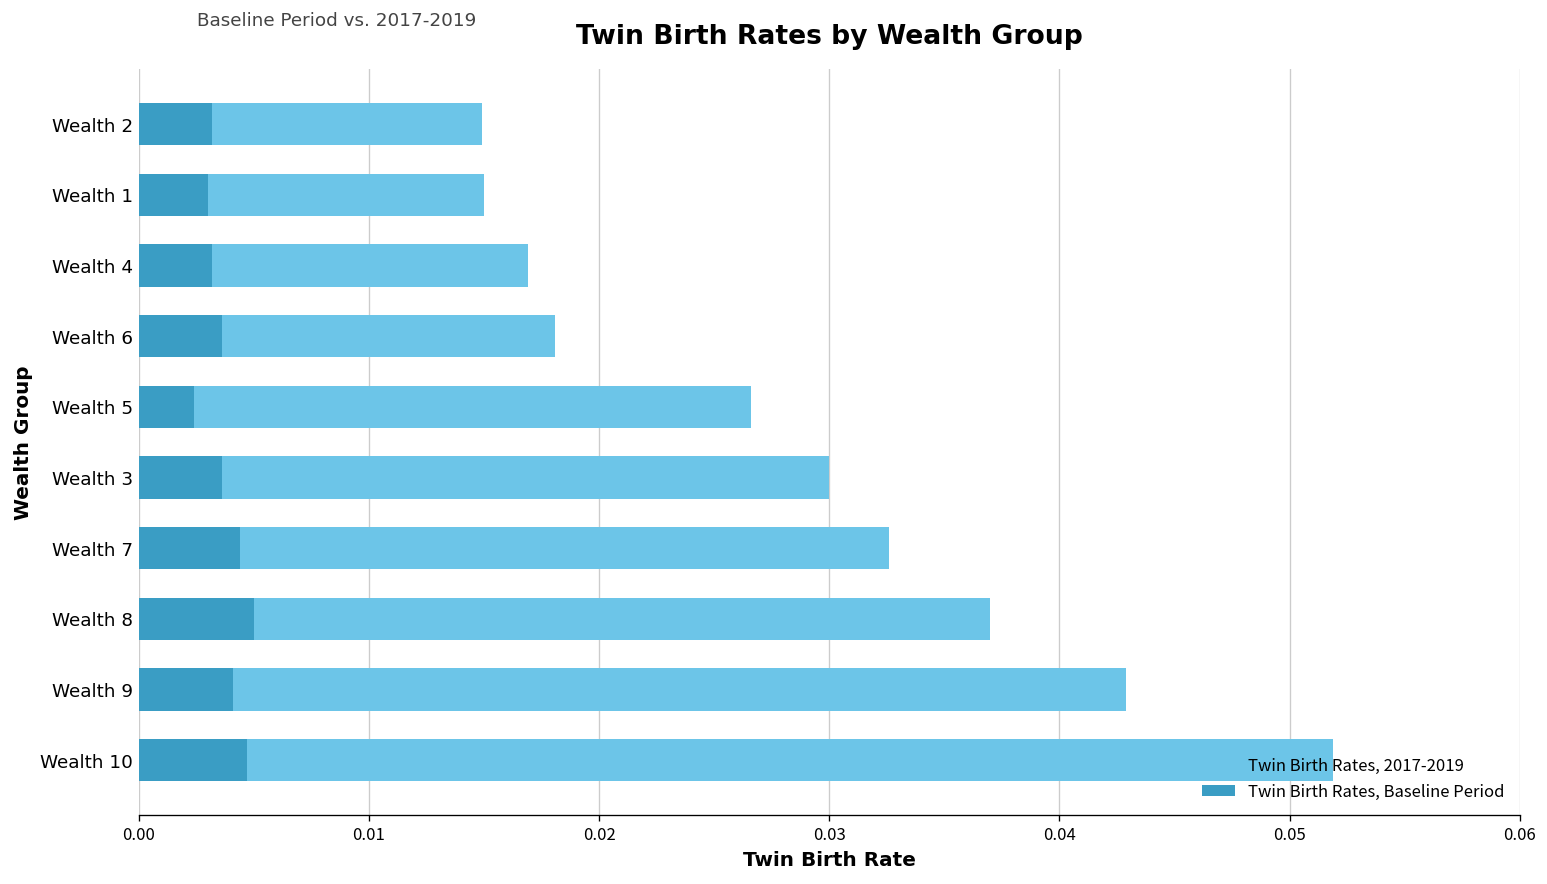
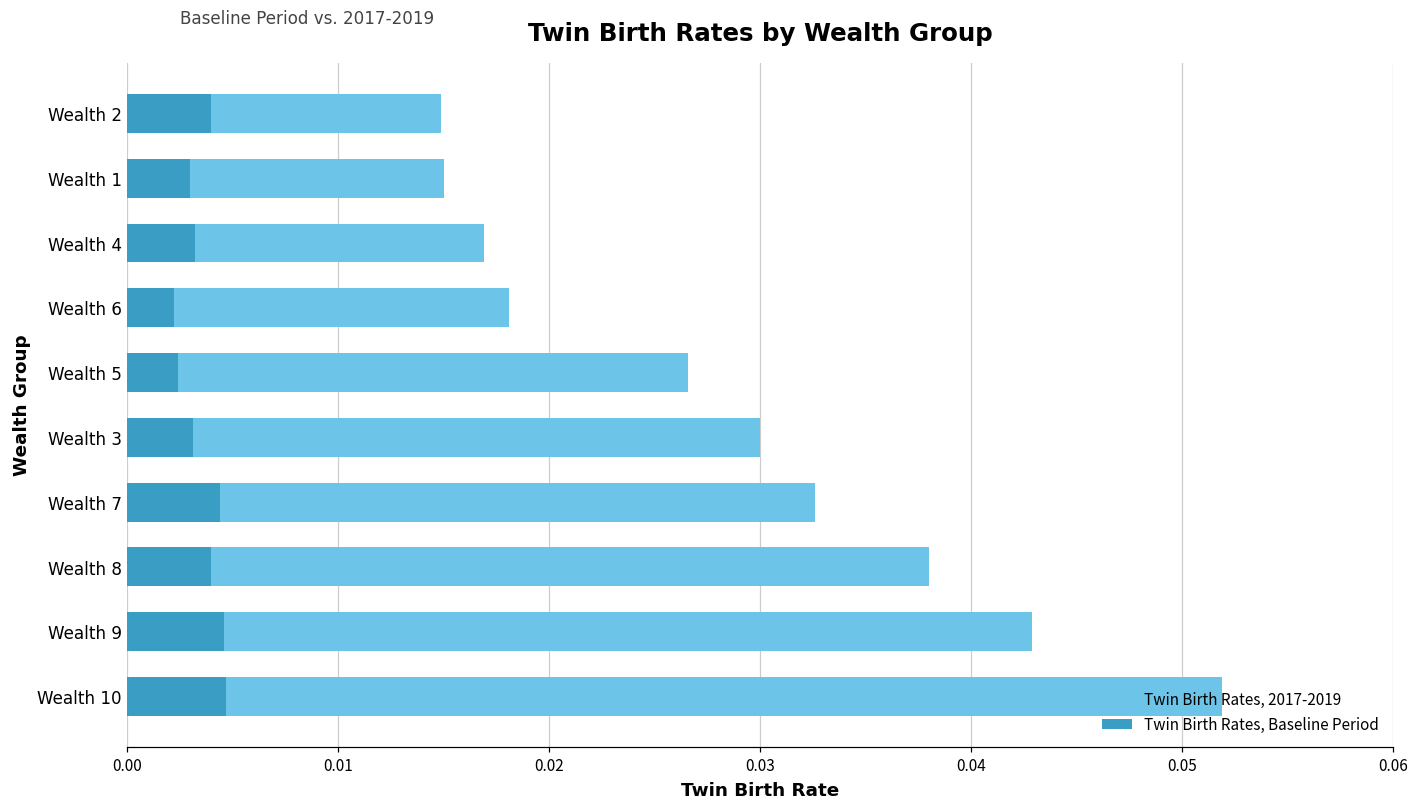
  {
    "Twin Birth Rates, 2017-2019": {
      "Wealth 2": 0.015,
      "Wealth 1": 0.015,
      "Wealth 4": 0.017,
      "Wealth 6": 0.018,
      "Wealth 5": 0.0266,
      "Wealth 3": 0.030,
      "Wealth 7": 0.0326,
-     "Wealth 8": 0.037,
+     "Wealth 8": 0.038,
      "Wealth 9": 0.043,
      "Wealth 10": 0.052
    },
    "Twin Birth Rates, Baseline Period": {
-     "Wealth 2": 0.0032,
-     "Wealth 6": 0.0036,
-     "Wealth 3": 0.0036,
-     "Wealth 8": 0.005,
-     "Wealth 9": 0.0041
+     "Wealth 2": 0.0040,
+     "Wealth 6": 0.0022,
+     "Wealth 3": 0.0031,
+     "Wealth 8": 0.004,
+     "Wealth 9": 0.0046
    }
  }
